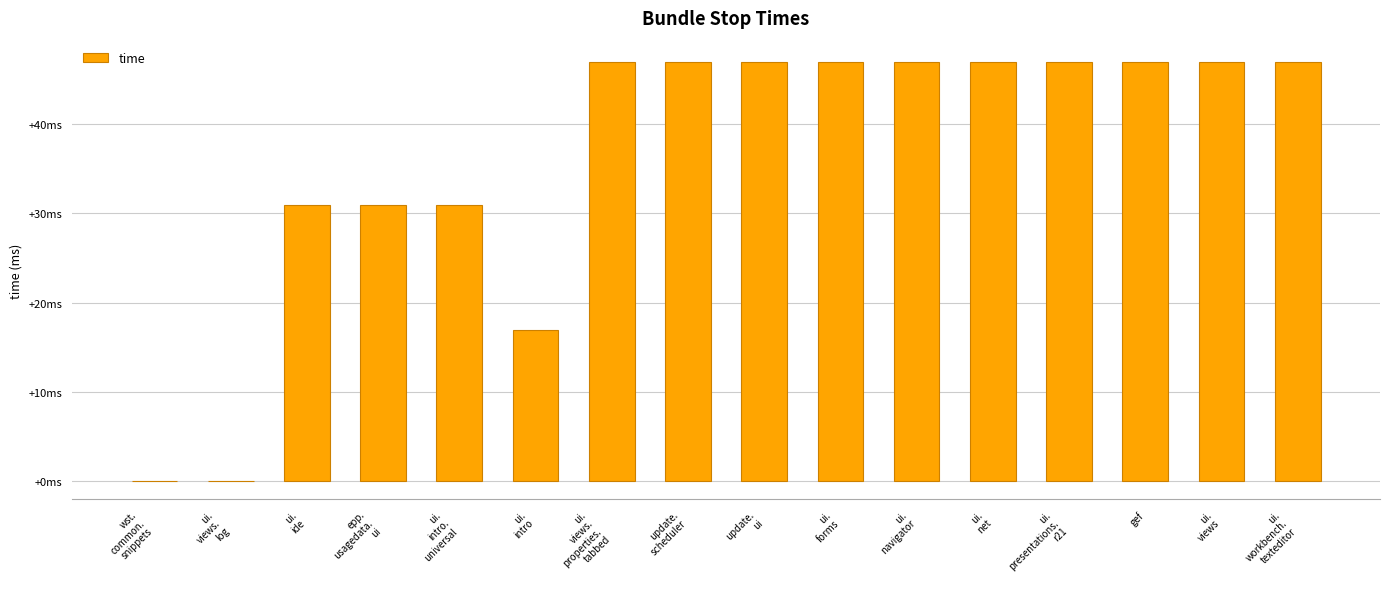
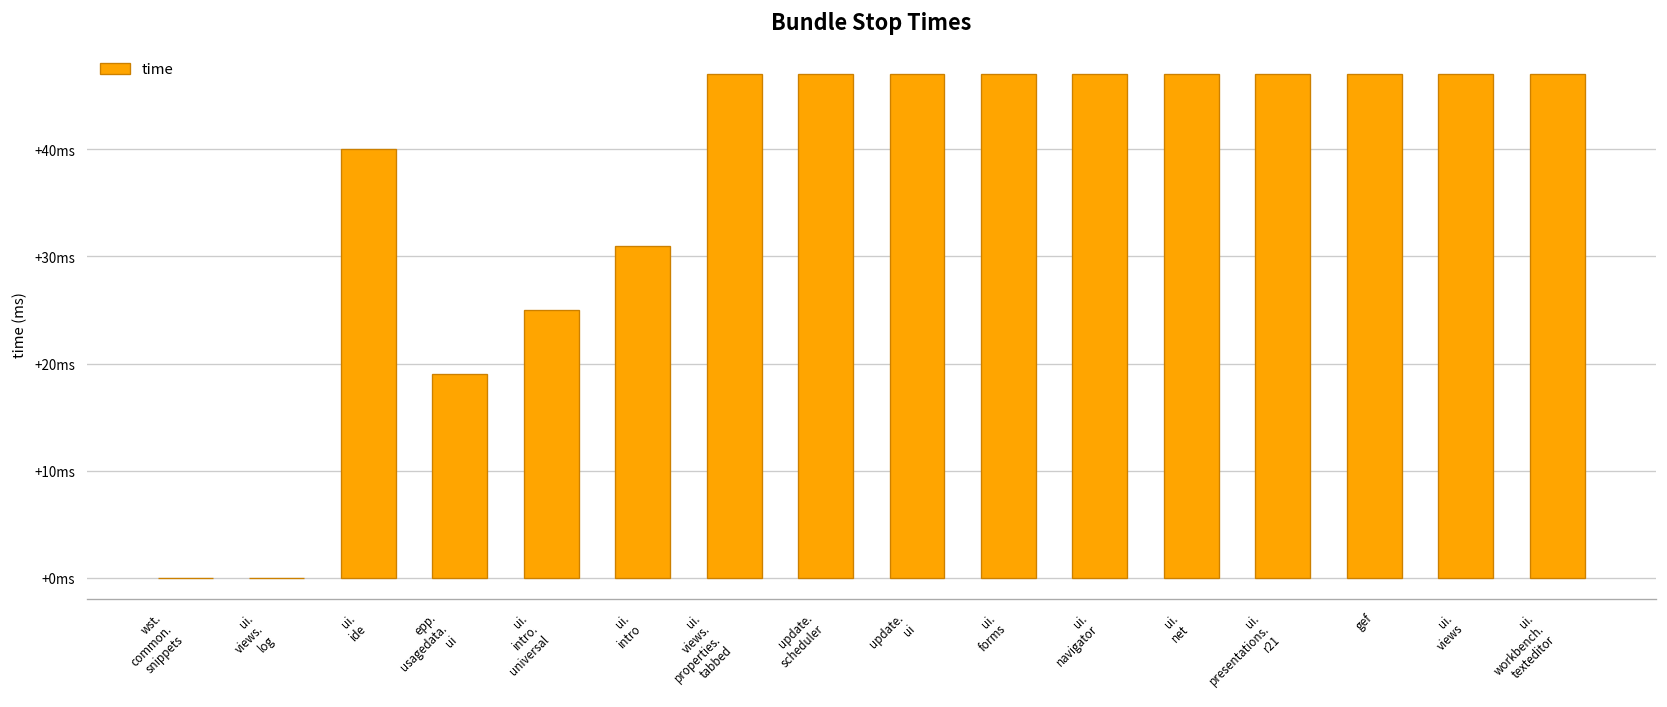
  {
    "wst. common. snippets": "+0ms",
    "ui. views. log": "+0ms",
-   "ui. ide": "+31ms",
-   "epp. usagedata. ui": "+31ms",
-   "ui. intro. universal": "+31ms",
-   "ui. intro": "+17ms",
+   "ui. ide": "+40ms",
+   "epp. usagedata. ui": "+19ms",
+   "ui. intro. universal": "+25ms",
+   "ui. intro": "+31ms",
    "ui. views. properties. tabbed": "+47ms",
    "update. scheduler": "+47ms",
    "update. ui": "+47ms",
    "ui. forms": "+47ms",
    "ui. navigator": "+47ms",
    "ui. net": "+47ms",
    "ui. presentations. r21": "+47ms",
    "gef": "+47ms",
    "ui. views": "+47ms",
    "ui. workbench. texteditor": "+47ms"
  }
